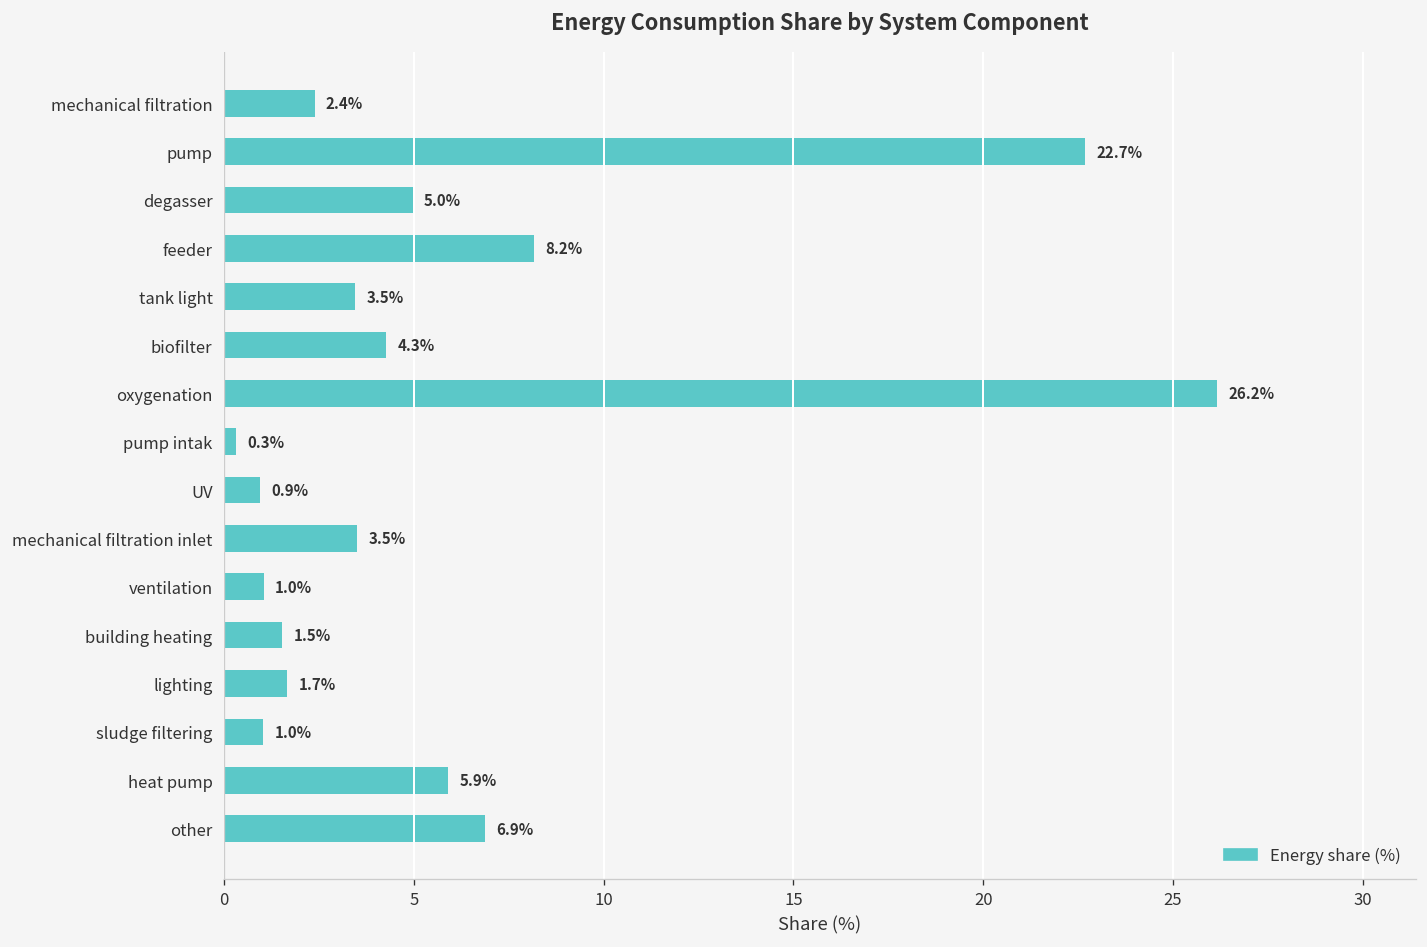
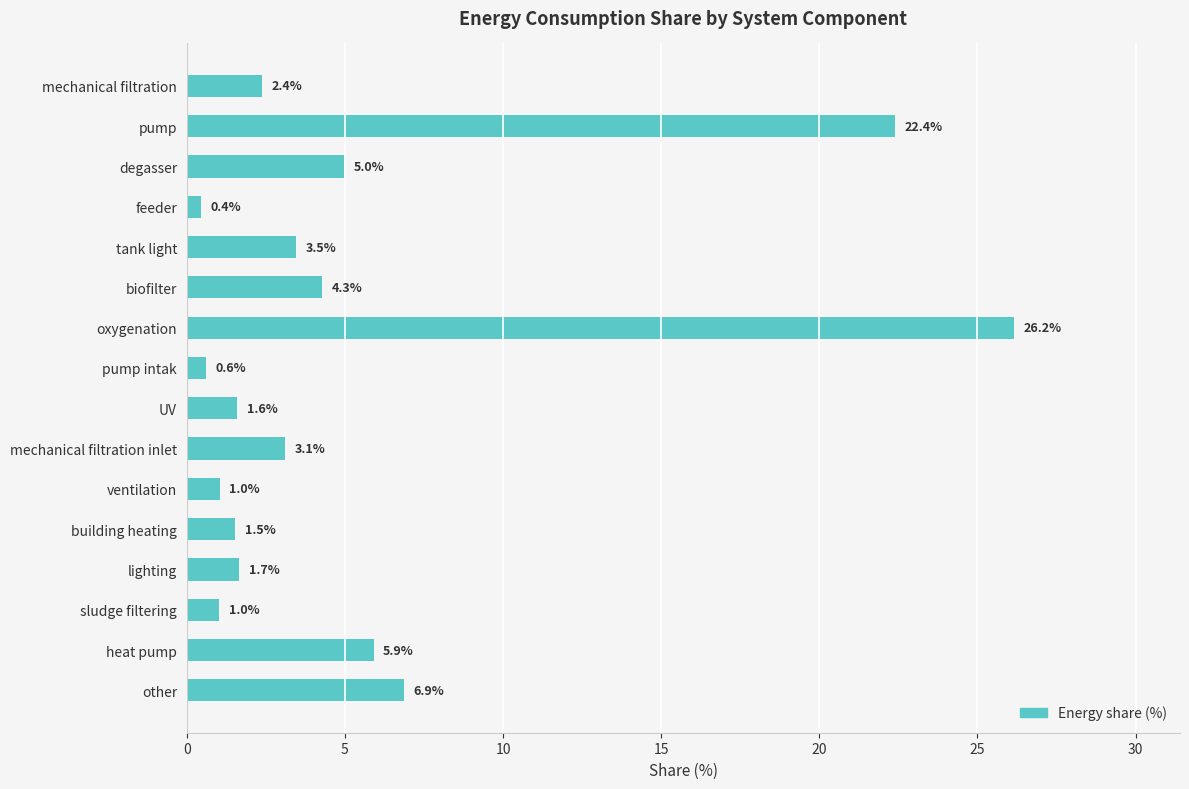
  {
    "mechanical filtration": "2.4%",
-   "pump": "22.7%",
+   "pump": "22.4%",
    "degasser": "5.0%",
-   "feeder": "8.2%",
+   "feeder": "0.4%",
    "tank light": "3.5%",
    "biofilter": "4.3%",
    "oxygenation": "26.2%",
-   "pump intak": "0.3%",
-   "UV": "0.9%",
-   "mechanical filtration inlet": "3.5%",
+   "pump intak": "0.6%",
+   "UV": "1.6%",
+   "mechanical filtration inlet": "3.1%",
    "ventilation": "1.0%",
    "building heating": "1.5%",
    "lighting": "1.7%",
    "sludge filtering": "1.0%",
    "heat pump": "5.9%",
    "other": "6.9%"
  }
